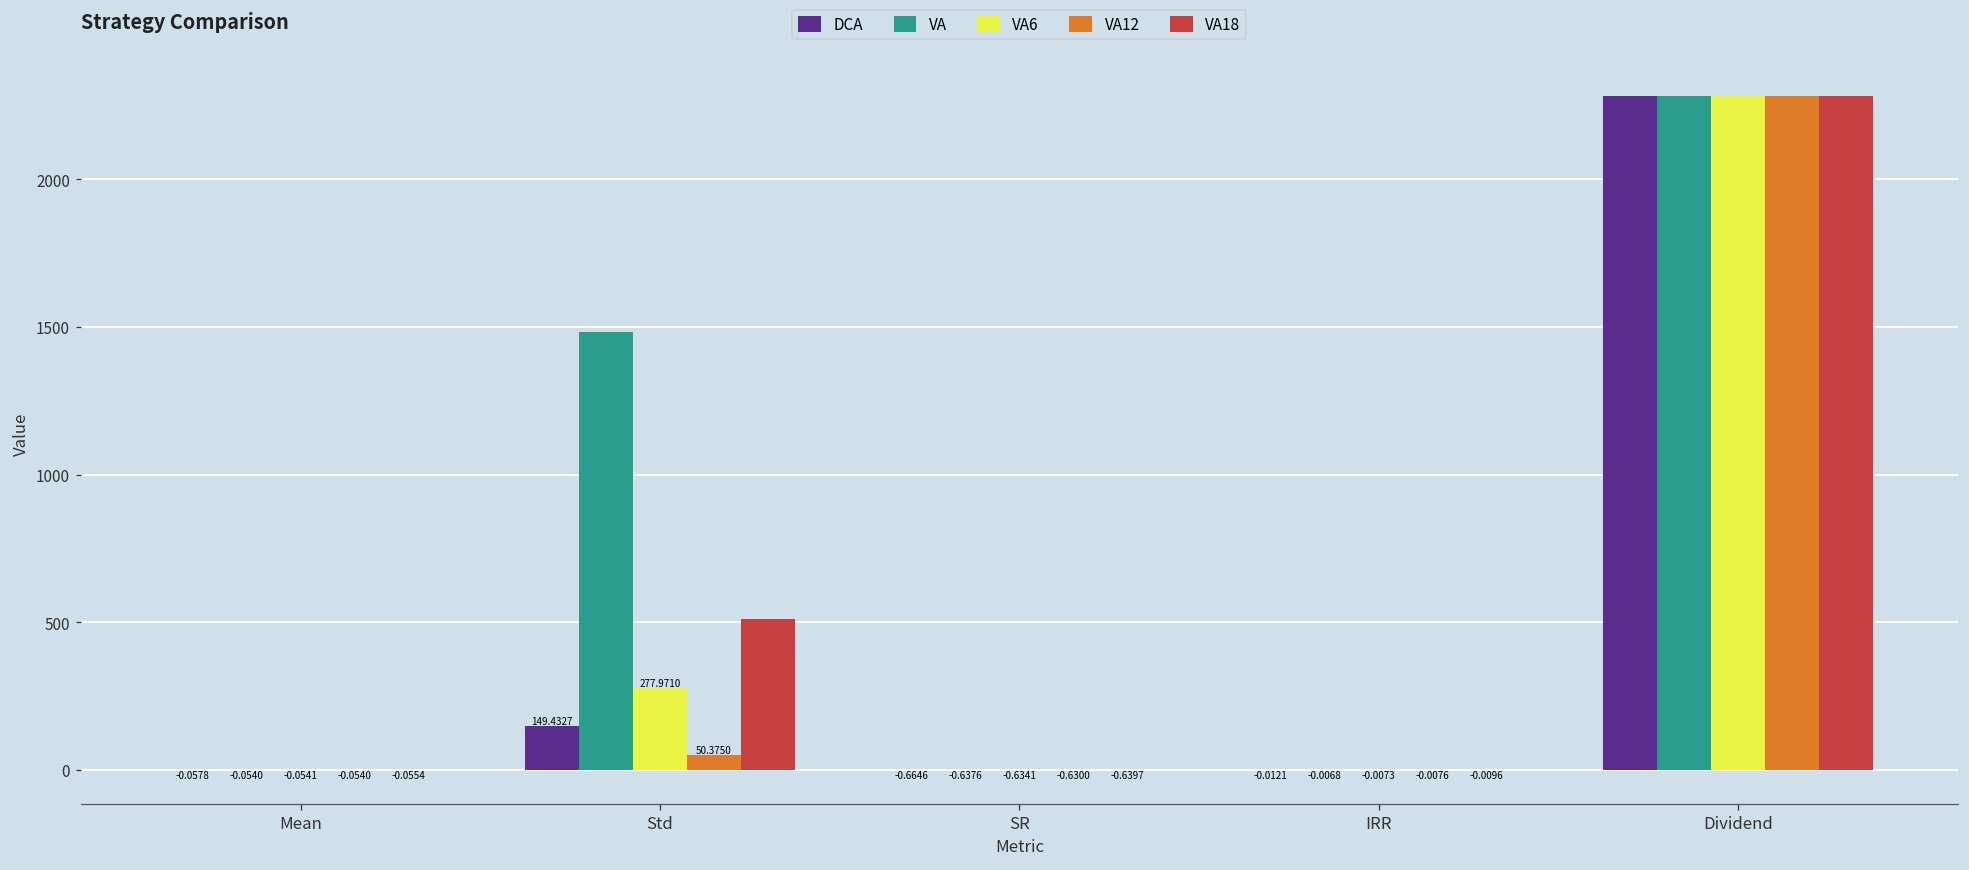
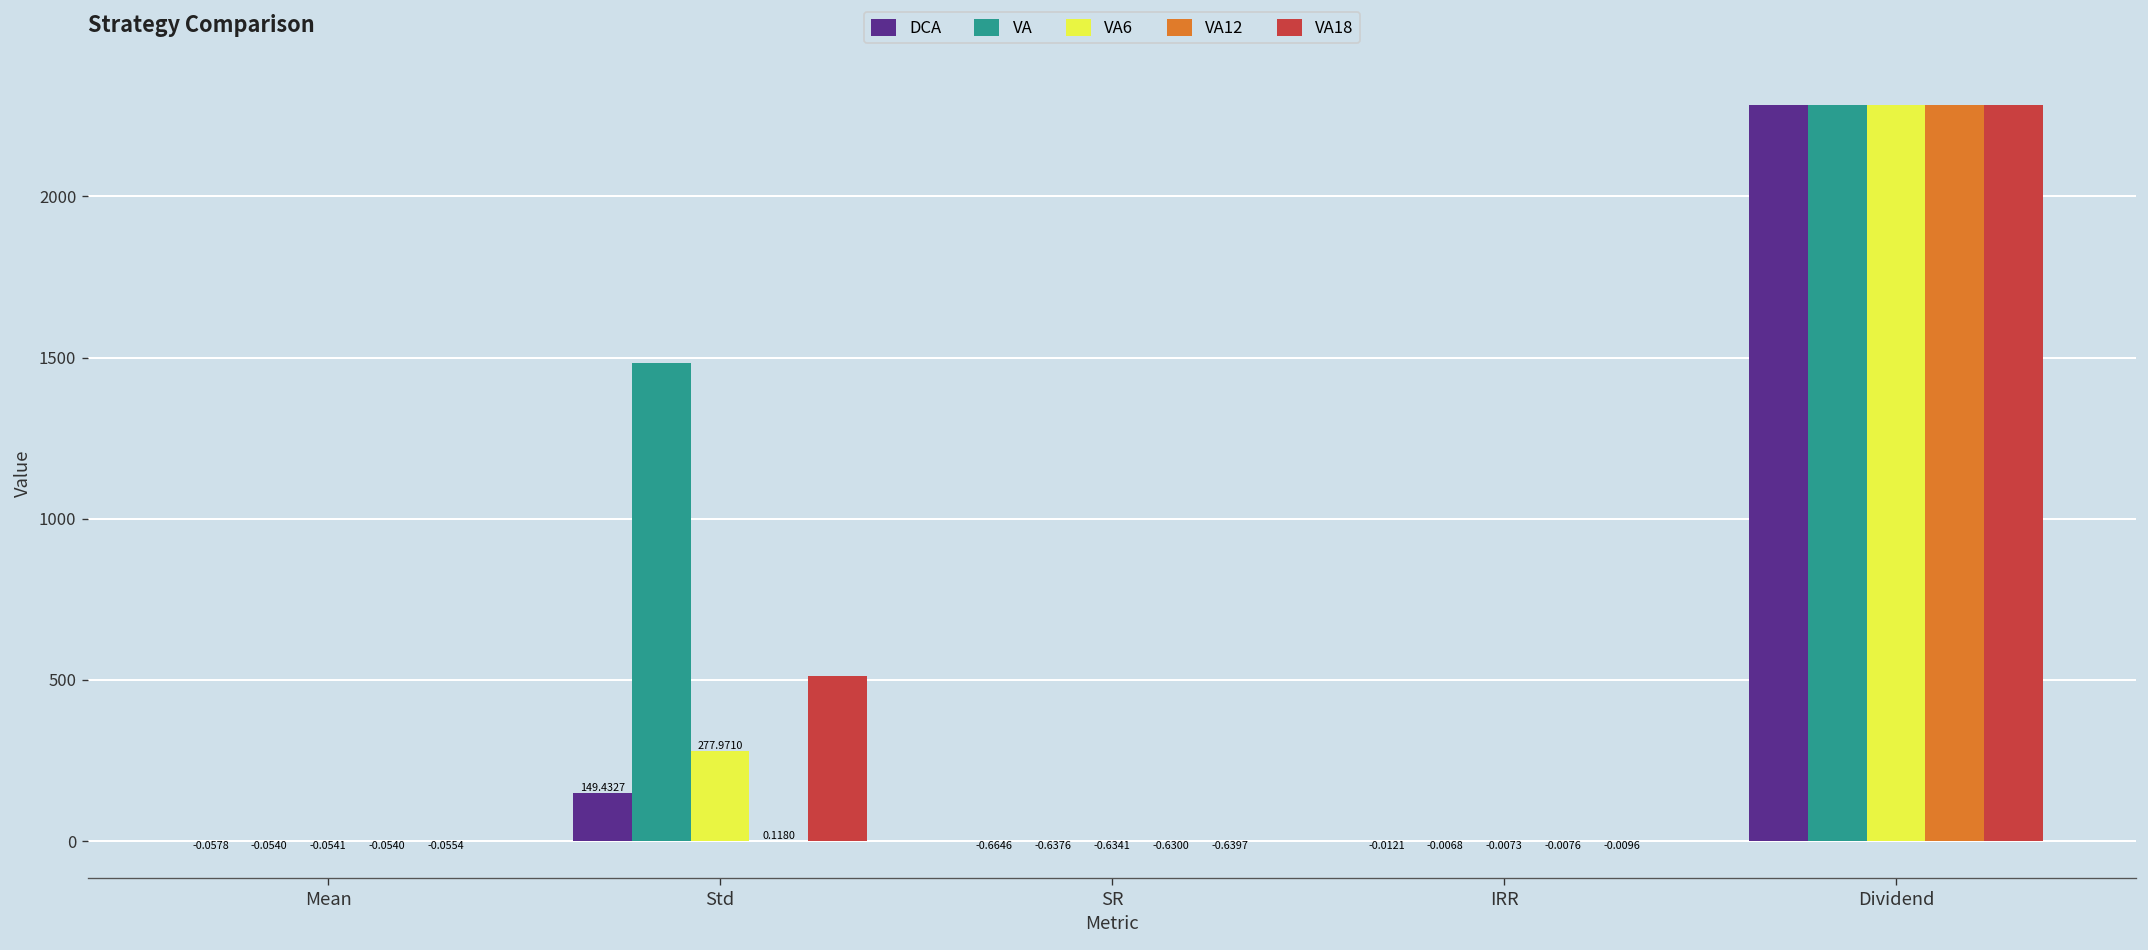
  {
    "DCA": {
      "Mean": -0.0578,
      "Std": 149.4327,
      "SR": -0.6646,
      "IRR": -0.0121
    },
    "VA": {
      "Mean": -0.0540,
      "SR": -0.6376,
      "IRR": -0.0068
    },
    "VA6": {
      "Mean": -0.0541,
      "Std": 277.9710,
      "SR": -0.6341,
      "IRR": -0.0073
    },
    "VA12": {
      "Mean": -0.0540,
-     "Std": 50.3750,
+     "Std": 0.1180,
      "SR": -0.6300,
      "IRR": -0.0076
    },
    "VA18": {
      "Mean": -0.0554,
      "SR": -0.6397,
      "IRR": -0.0096
    }
  }
